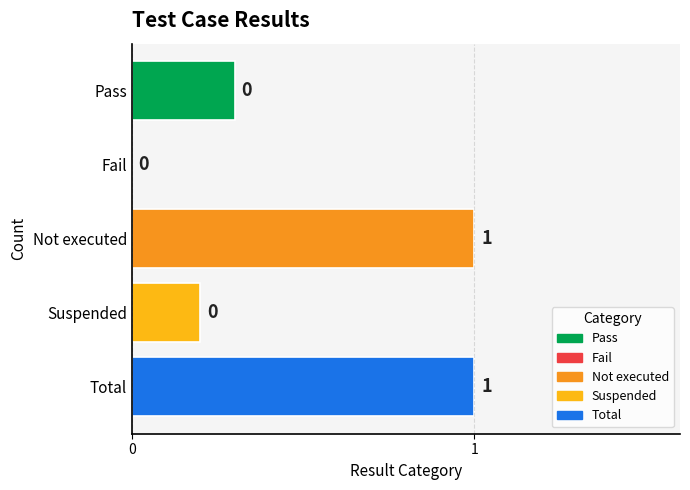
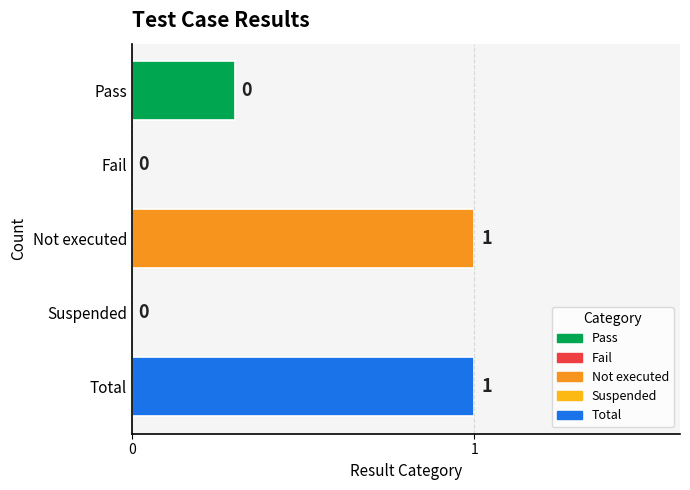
  {
-   "Suspended": 0.2
+   "Suspended": 0.0
  }
